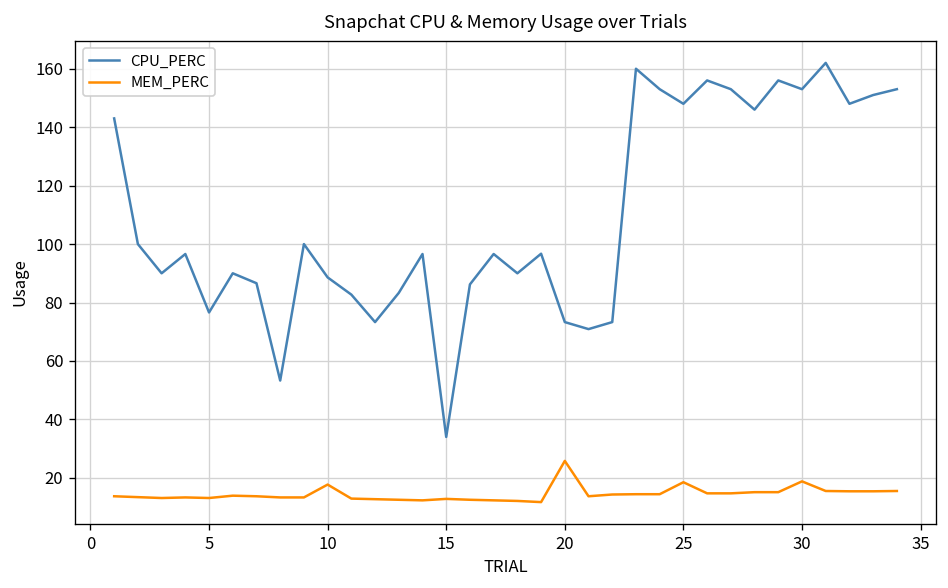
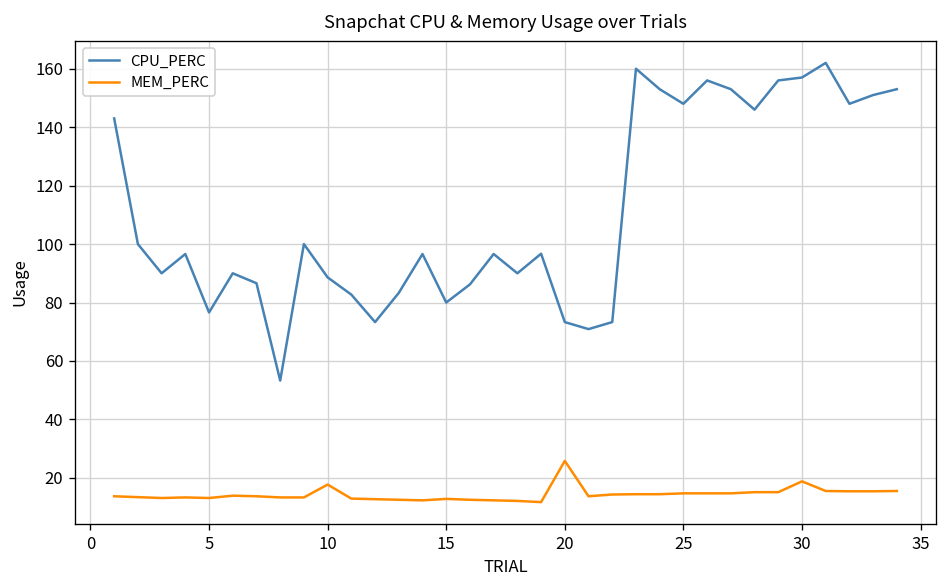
  {
    "CPU_PERC": {
      "5": 77,
      "10": 89,
-     "15": 34,
+     "15": 80,
      "20": 73,
      "25": 148,
-     "30": 153
+     "30": 157
    },
    "MEM_PERC": {
      "5": 13,
      "10": 18,
      "15": 13,
      "20": 26,
-     "25": 19,
+     "25": 15,
      "30": 19
    }
  }
